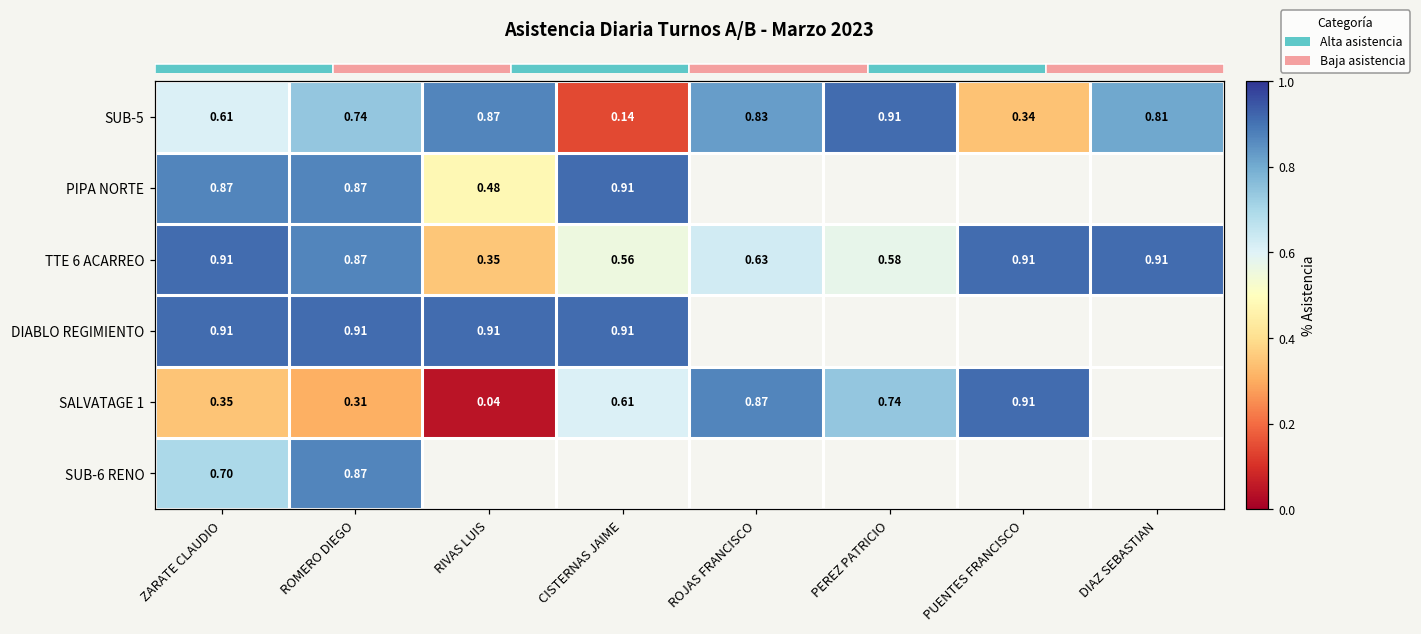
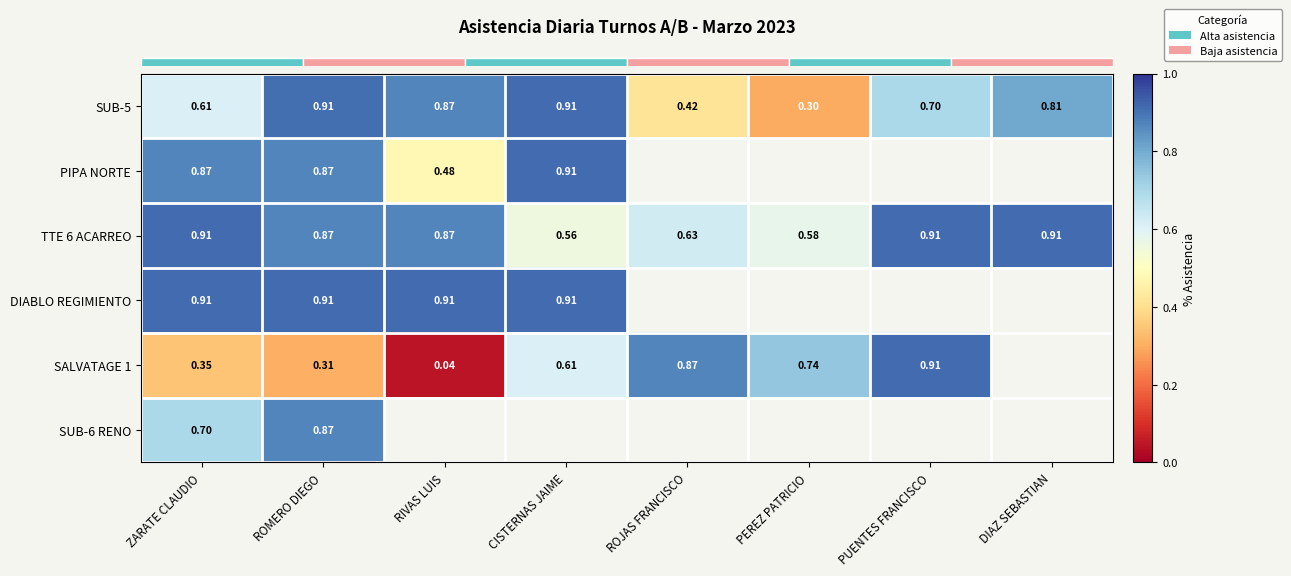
  {
    "SUB-5": {
      "ZARATE CLAUDIO": 0.61,
-     "ROMERO DIEGO": 0.74,
+     "ROMERO DIEGO": 0.91,
      "RIVAS LUIS": 0.87,
-     "CISTERNAS JAIME": 0.14,
-     "ROJAS FRANCISCO": 0.83,
-     "PEREZ PATRICIO": 0.91,
-     "PUENTES FRANCISCO": 0.34,
+     "CISTERNAS JAIME": 0.91,
+     "ROJAS FRANCISCO": 0.42,
+     "PEREZ PATRICIO": 0.30,
+     "PUENTES FRANCISCO": 0.70,
      "DIAZ SEBASTIAN": 0.81
    },
    "PIPA NORTE": {
      "ZARATE CLAUDIO": 0.87,
      "ROMERO DIEGO": 0.87,
      "RIVAS LUIS": 0.48,
      "CISTERNAS JAIME": 0.91
    },
    "TTE 6 ACARREO": {
      "ZARATE CLAUDIO": 0.91,
      "ROMERO DIEGO": 0.87,
-     "RIVAS LUIS": 0.35,
+     "RIVAS LUIS": 0.87,
      "CISTERNAS JAIME": 0.56,
      "ROJAS FRANCISCO": 0.63,
      "PEREZ PATRICIO": 0.58,
      "PUENTES FRANCISCO": 0.91,
      "DIAZ SEBASTIAN": 0.91
    },
    "DIABLO REGIMIENTO": {
      "ZARATE CLAUDIO": 0.91,
      "ROMERO DIEGO": 0.91,
      "RIVAS LUIS": 0.91,
      "CISTERNAS JAIME": 0.91
    },
    "SALVATAGE 1": {
      "ZARATE CLAUDIO": 0.35,
      "ROMERO DIEGO": 0.31,
      "RIVAS LUIS": 0.04,
      "CISTERNAS JAIME": 0.61,
      "ROJAS FRANCISCO": 0.87,
      "PEREZ PATRICIO": 0.74,
      "PUENTES FRANCISCO": 0.91
    },
    "SUB-6 RENO": {
      "ZARATE CLAUDIO": 0.70,
      "ROMERO DIEGO": 0.87
    }
  }
